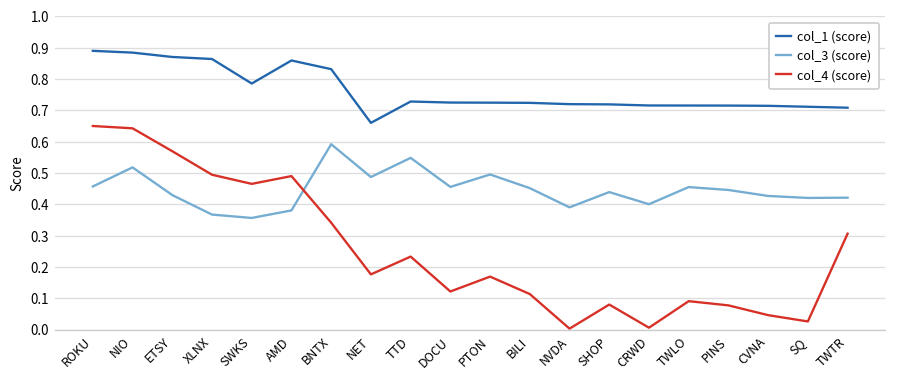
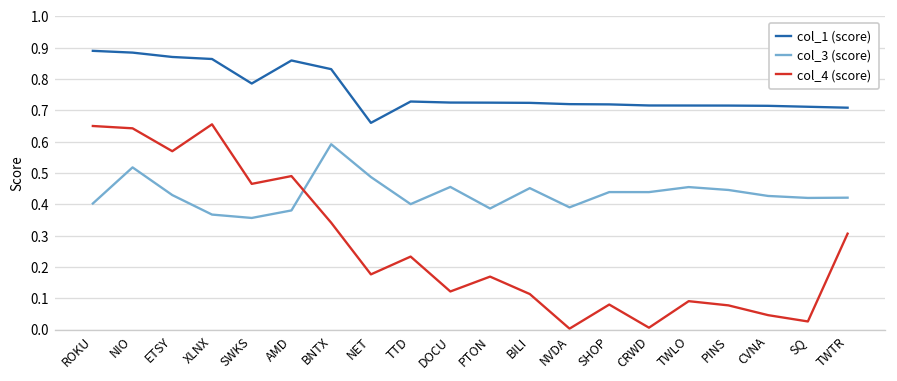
  {
    "col_1 (score)": {
      "ROKU": 0.89,
      "NIO": 0.88,
      "ETSY": 0.87,
      "XLNX": 0.86,
      "SWKS": 0.79,
      "AMD": 0.86,
      "BNTX": 0.83,
      "NET": 0.66,
      "TTD": 0.73,
      "DOCU": 0.73,
      "PTON": 0.72,
      "BILI": 0.72,
      "NVDA": 0.72,
      "SHOP": 0.72,
      "CRWD": 0.72,
      "TWLO": 0.72,
      "PINS": 0.72,
      "CVNA": 0.71,
      "SQ": 0.71,
      "TWTR": 0.71
    },
    "col_3 (score)": {
-     "ROKU": 0.46,
+     "ROKU": 0.40,
      "NIO": 0.52,
      "ETSY": 0.43,
      "XLNX": 0.37,
      "SWKS": 0.36,
      "AMD": 0.38,
      "BNTX": 0.59,
      "NET": 0.49,
-     "TTD": 0.55,
+     "TTD": 0.40,
      "DOCU": 0.46,
-     "PTON": 0.50,
+     "PTON": 0.39,
      "BILI": 0.45,
      "NVDA": 0.39,
      "SHOP": 0.44,
-     "CRWD": 0.40,
+     "CRWD": 0.44,
      "TWLO": 0.46,
      "PINS": 0.45,
      "CVNA": 0.43,
      "SQ": 0.42,
      "TWTR": 0.42
    },
    "col_4 (score)": {
      "ROKU": 0.65,
      "NIO": 0.64,
      "ETSY": 0.57,
-     "XLNX": 0.49,
+     "XLNX": 0.66,
      "SWKS": 0.47,
      "AMD": 0.49,
      "BNTX": 0.34,
      "NET": 0.18,
      "TTD": 0.23,
      "DOCU": 0.12,
      "PTON": 0.17,
      "BILI": 0.11,
      "NVDA": 0.00,
      "SHOP": 0.08,
      "CRWD": 0.01,
      "TWLO": 0.09,
      "PINS": 0.08,
      "CVNA": 0.05,
      "SQ": 0.03,
      "TWTR": 0.31
    }
  }
